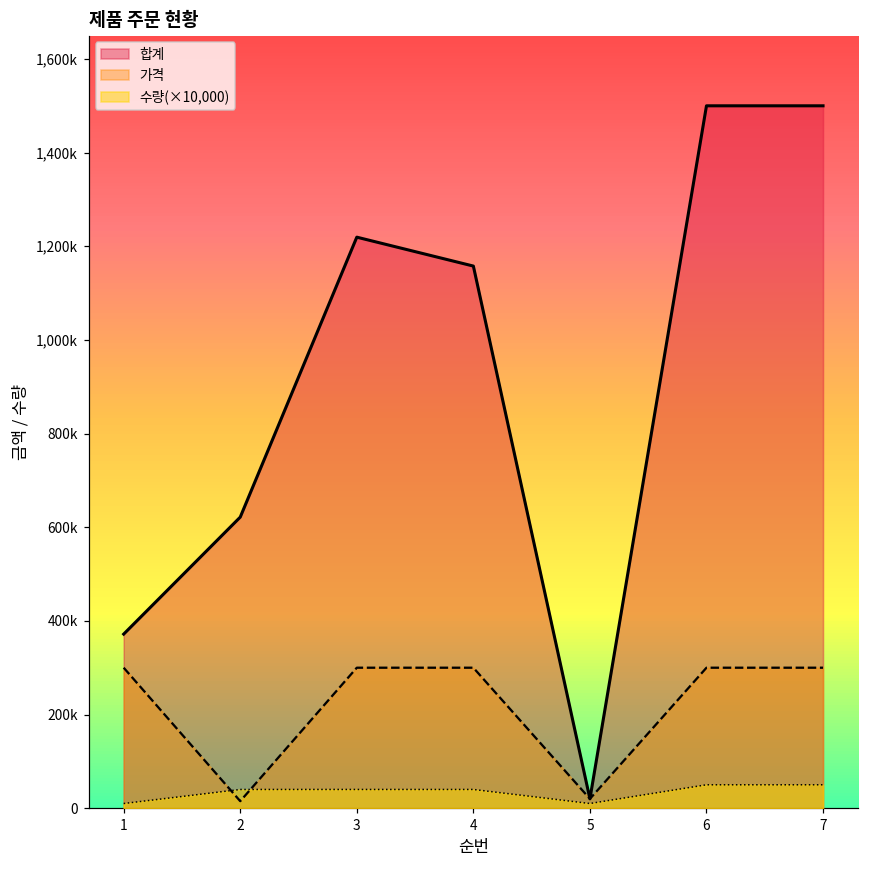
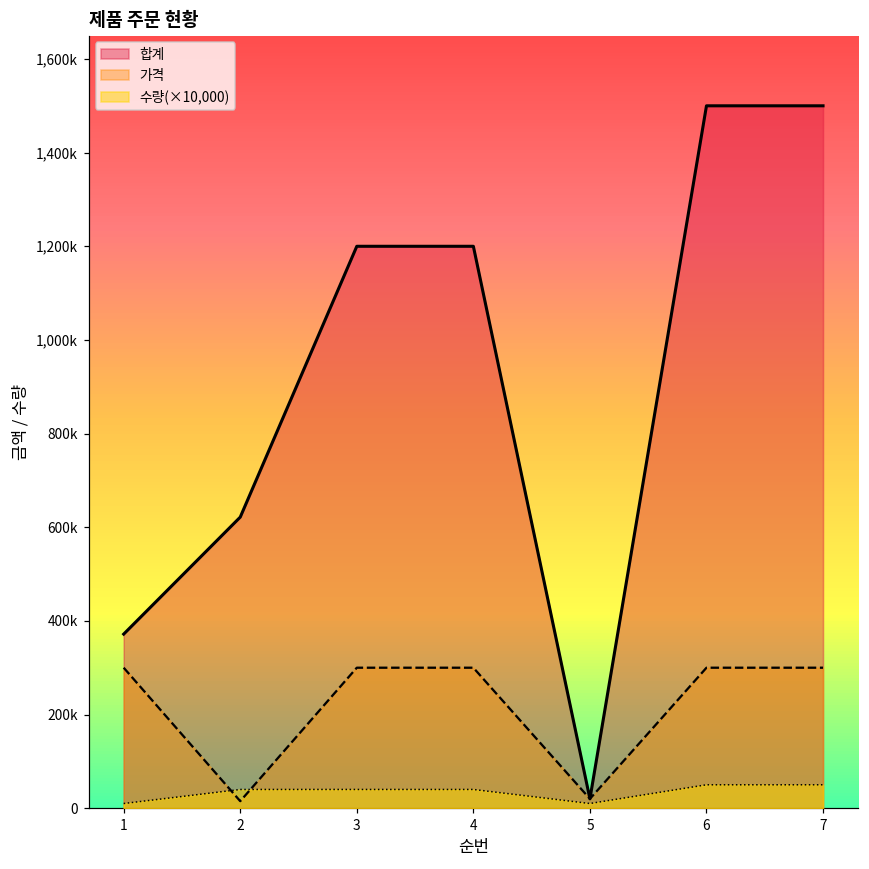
  {
    "합계": {
      "1": "370,000",
      "2": "620,000",
-     "3": "1,220,000",
-     "4": "1,160,000",
+     "3": "1,200,000",
+     "4": "1,200,000",
      "6": "1,500,000",
      "7": "1,500,000"
    }
  }
